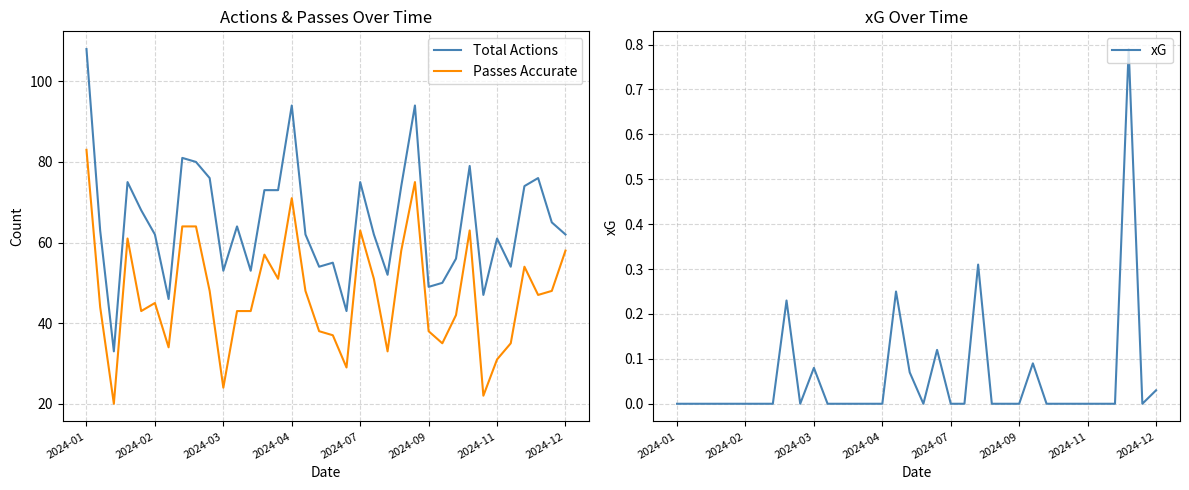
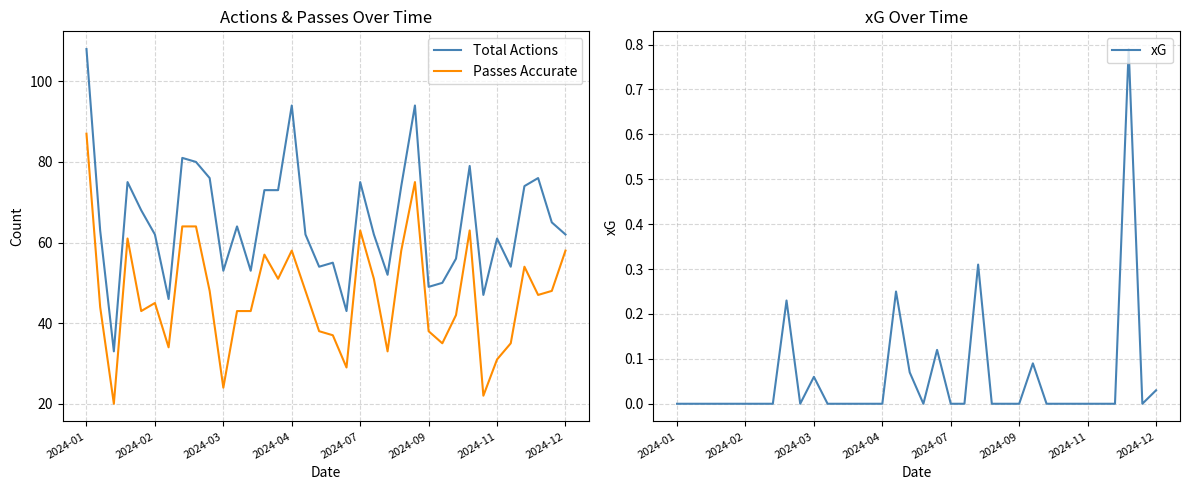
  {
    "Actions & Passes Over Time": {
      "Total Actions": {
        "2024-01": 108,
        "2024-02": 62,
        "2024-03": 53,
        "2024-04": 94,
        "2024-07": 75,
        "2024-09": 49,
        "2024-11": 61,
        "2024-12": 62
      },
      "Passes Accurate": {
-       "2024-01": 83,
+       "2024-01": 87,
        "2024-02": 45,
        "2024-03": 24,
-       "2024-04": 71,
+       "2024-04": 58,
        "2024-07": 63,
        "2024-09": 38,
        "2024-11": 31,
        "2024-12": 58
      }
    },
    "xG Over Time": {
      "2024-01": 0.00,
      "2024-02": 0.00,
-     "2024-03": 0.08,
+     "2024-03": 0.06,
      "2024-04": 0.00,
      "2024-07": 0.00,
      "2024-09": 0.00,
      "2024-11": 0.00,
      "2024-12": 0.03
    }
  }
